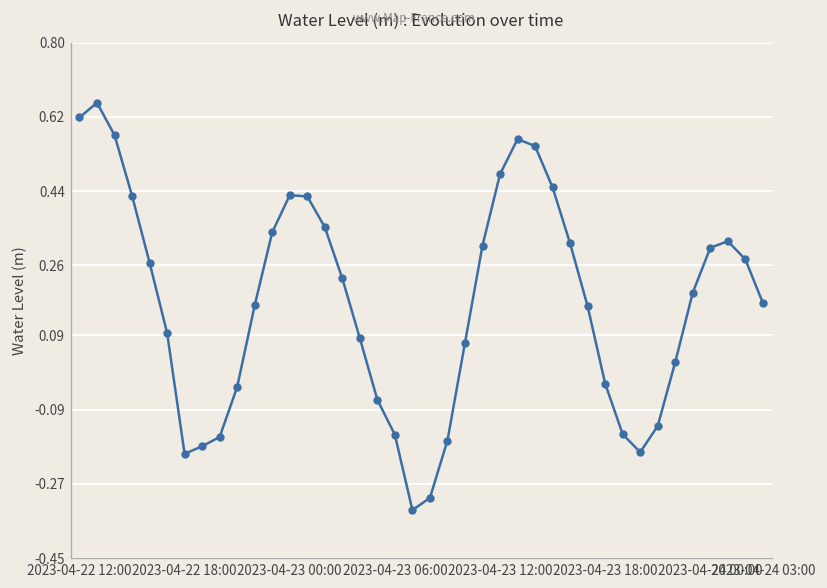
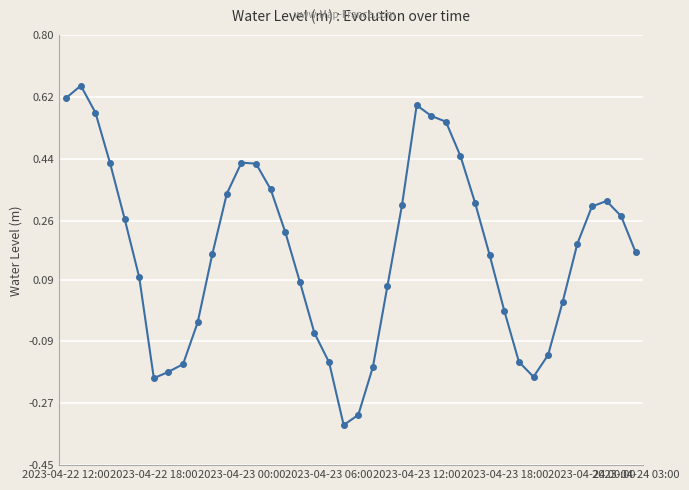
  {
    "2023-04-22 12:00": 0.62,
    "2023-04-22 18:00": -0.20,
    "2023-04-23 00:00": 0.43,
    "2023-04-23 06:00": -0.15,
-   "2023-04-23 12:00": 0.48,
-   "2023-04-23 18:00": -0.03
+   "2023-04-23 12:00": 0.60,
+   "2023-04-23 18:00": 0.00
  }
